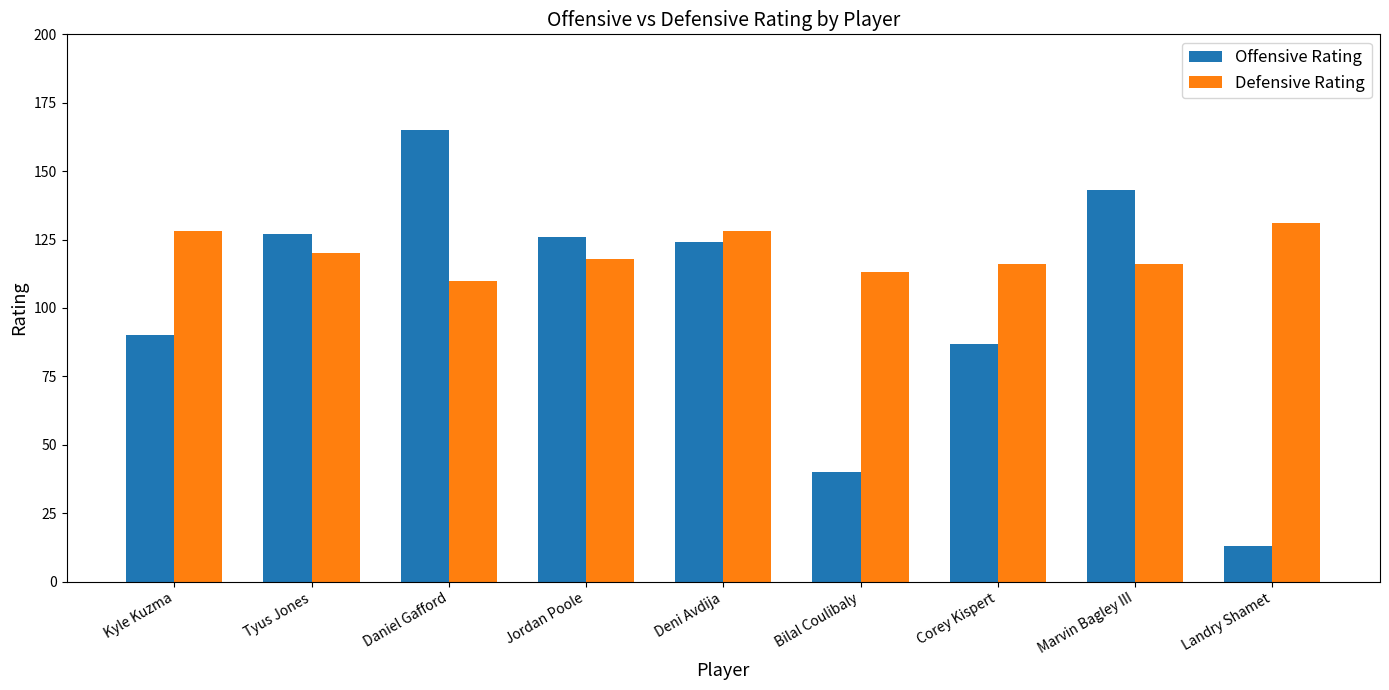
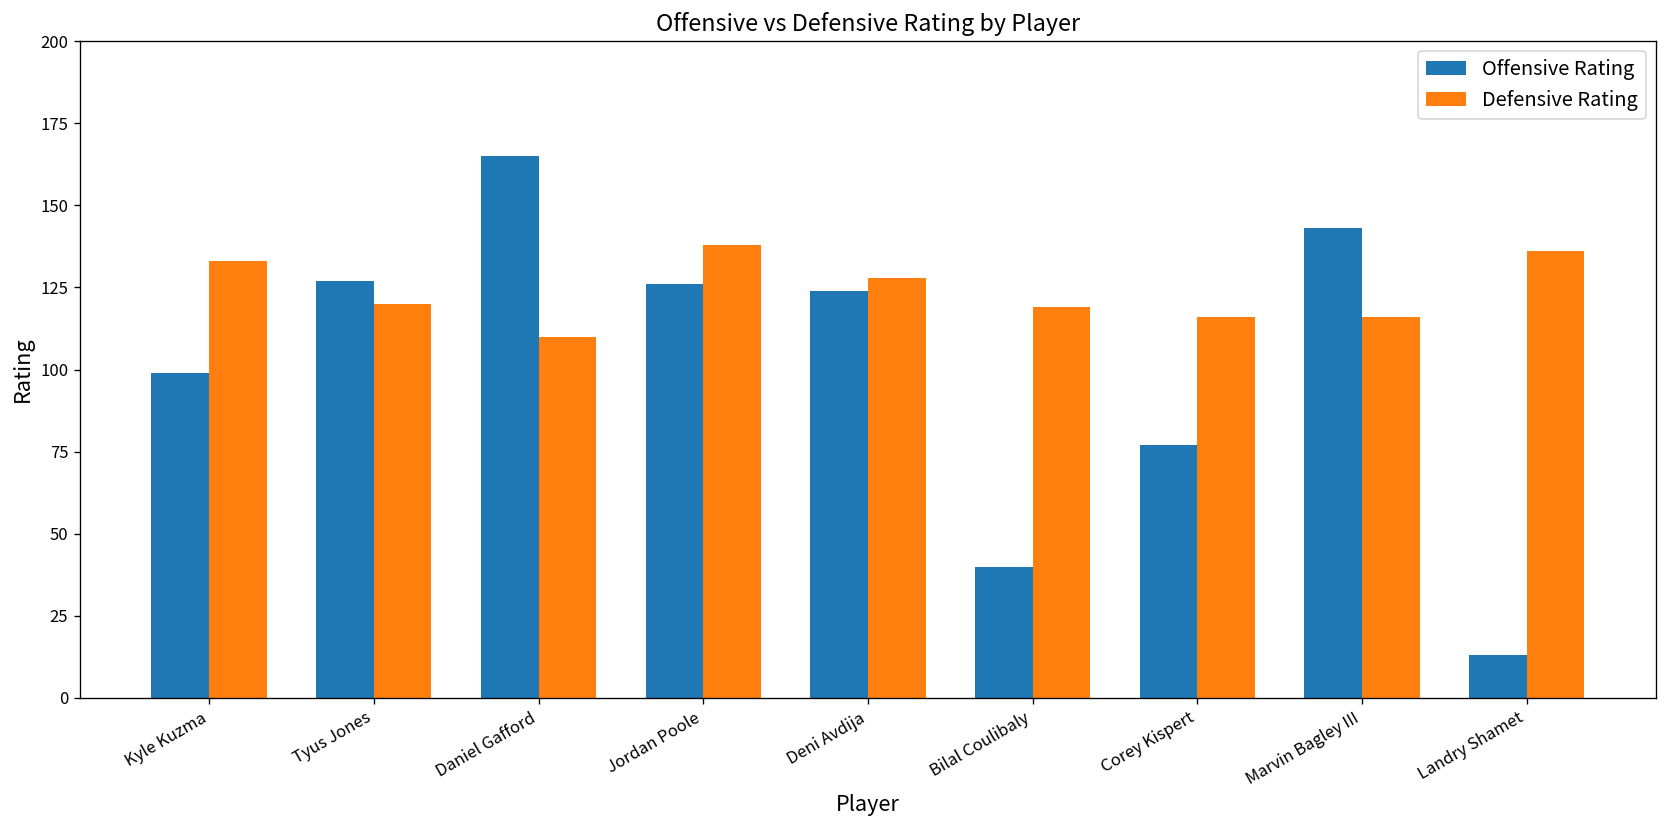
  {
    "Offensive Rating": {
-     "Kyle Kuzma": 90,
+     "Kyle Kuzma": 99,
      "Tyus Jones": 127,
      "Daniel Gafford": 165,
      "Jordan Poole": 126,
      "Deni Avdija": 124,
      "Bilal Coulibaly": 40,
-     "Corey Kispert": 87,
+     "Corey Kispert": 77,
      "Marvin Bagley III": 143,
      "Landry Shamet": 13
    },
    "Defensive Rating": {
-     "Kyle Kuzma": 128,
+     "Kyle Kuzma": 133,
      "Tyus Jones": 120,
      "Daniel Gafford": 110,
-     "Jordan Poole": 118,
+     "Jordan Poole": 138,
      "Deni Avdija": 128,
-     "Bilal Coulibaly": 113,
+     "Bilal Coulibaly": 119,
      "Corey Kispert": 116,
      "Marvin Bagley III": 116,
-     "Landry Shamet": 131
+     "Landry Shamet": 136
    }
  }
